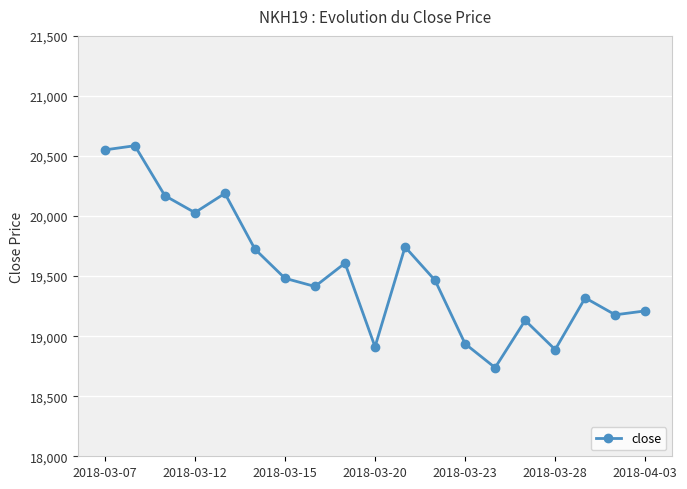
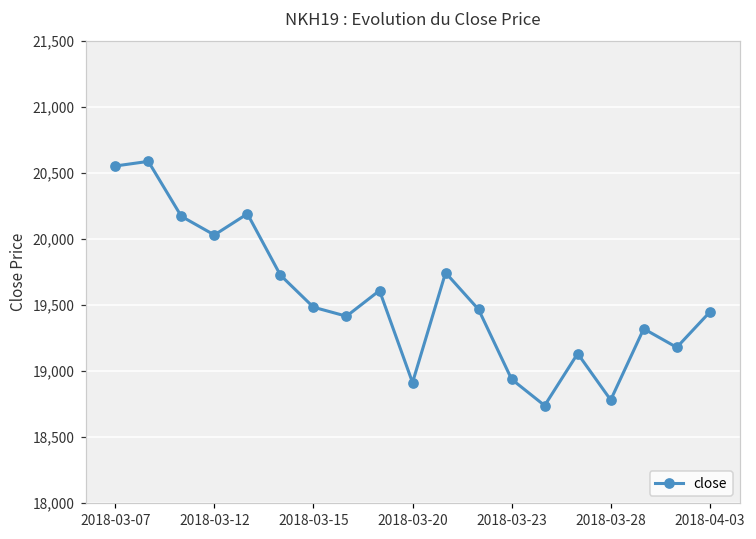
  {
    "2018-03-07": "20,550",
    "2018-03-12": "20,030",
    "2018-03-15": "19,480",
    "2018-03-20": "18,910",
    "2018-03-23": "18,940",
-   "2018-03-28": "18,890",
-   "2018-04-03": "19,210"
+   "2018-03-28": "18,780",
+   "2018-04-03": "19,450"
  }
